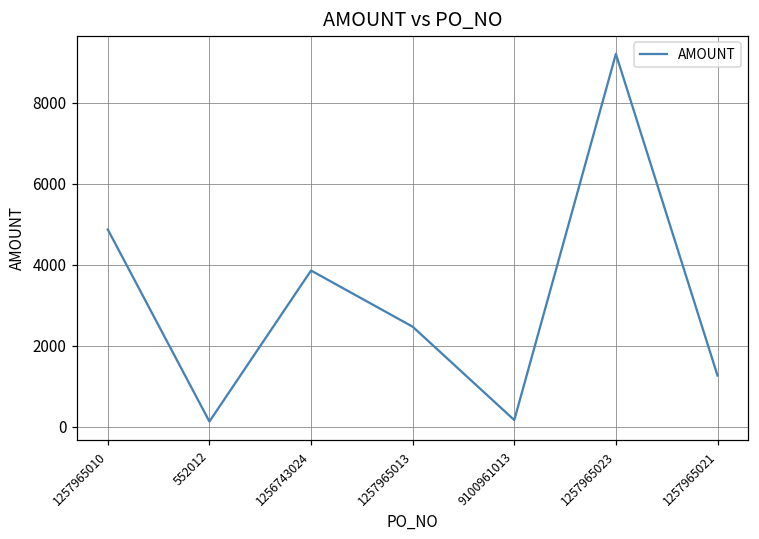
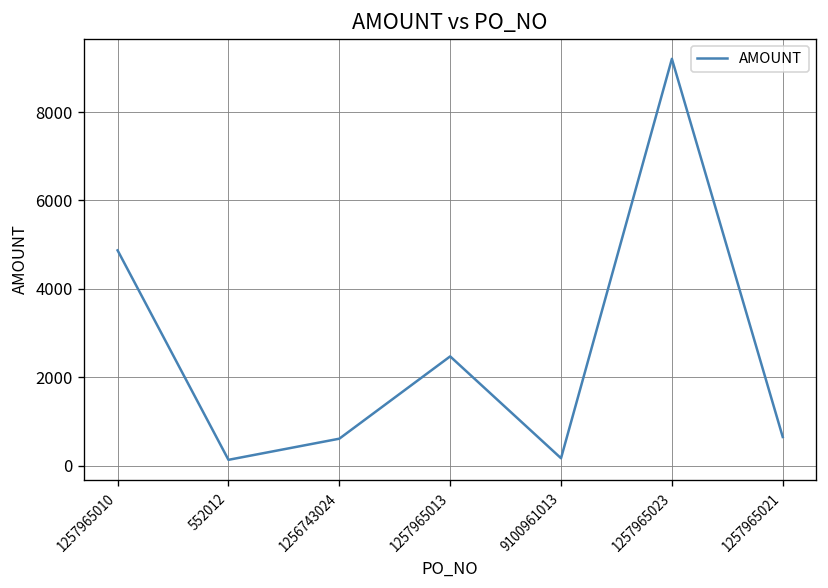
  {
    "1257965010": 4900,
    "552012": 100,
-   "1256743024": 3900,
+   "1256743024": 600,
    "1257965013": 2500,
    "9100961013": 200,
    "1257965023": 9200,
-   "1257965021": 1300
+   "1257965021": 600
  }
